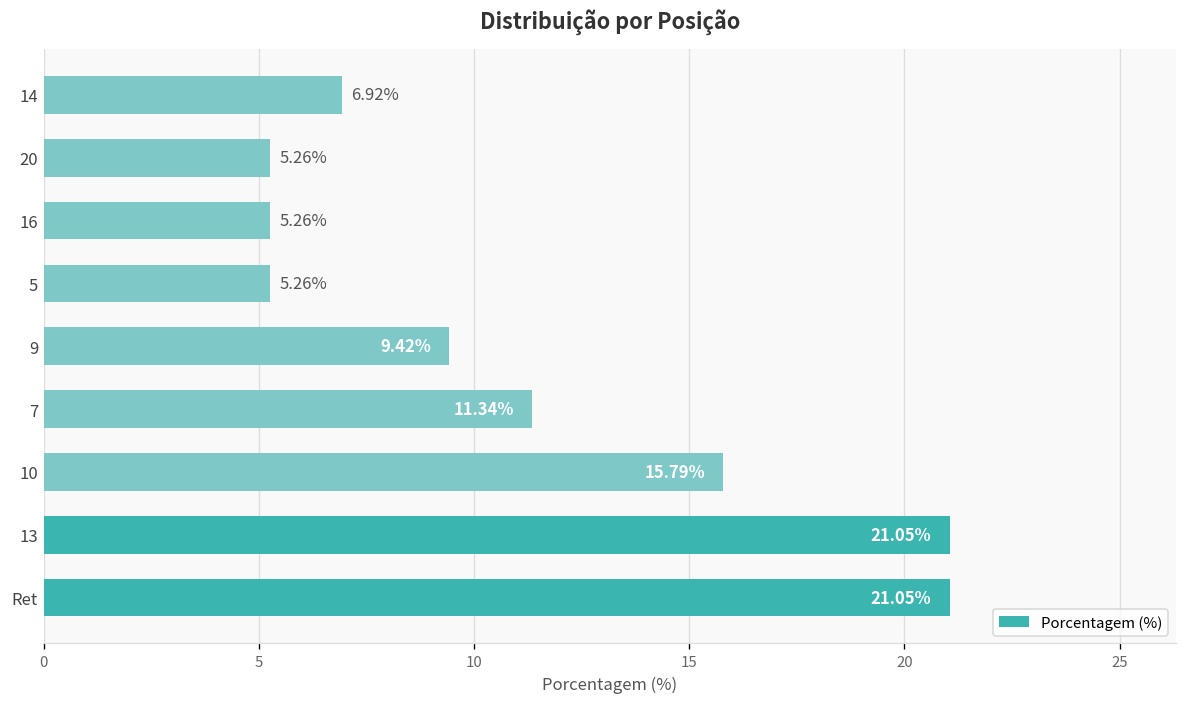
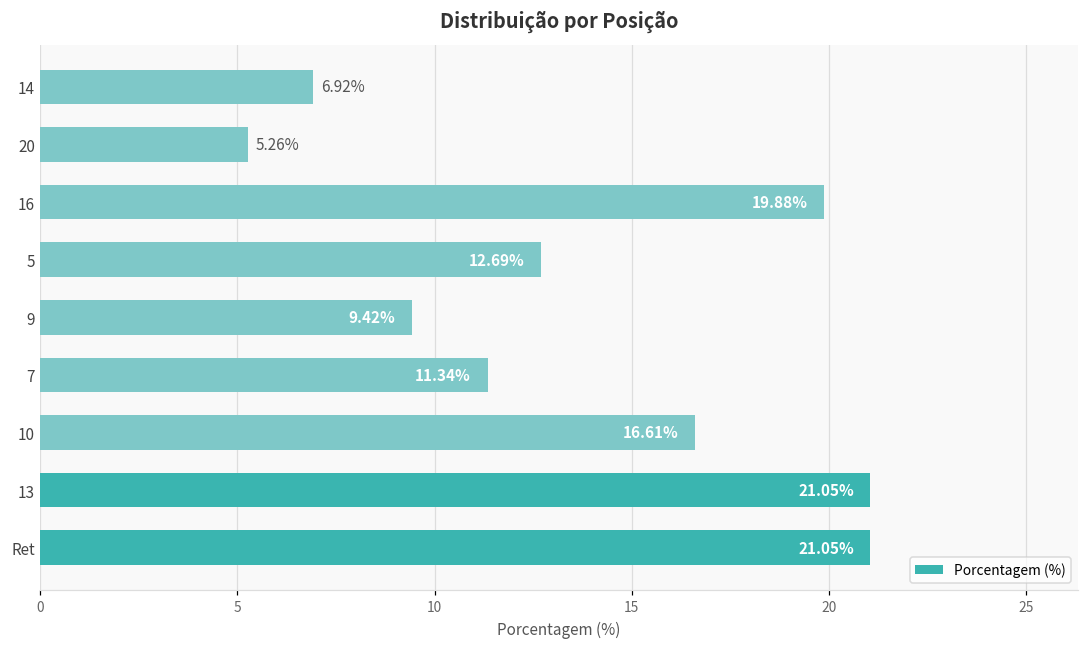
  {
    "14": "6.92%",
    "20": "5.26%",
-   "16": "5.26%",
-   "5": "5.26%",
+   "16": "19.88%",
+   "5": "12.69%",
    "9": "9.42%",
    "7": "11.34%",
-   "10": "15.79%",
+   "10": "16.61%",
    "13": "21.05%",
    "Ret": "21.05%"
  }
